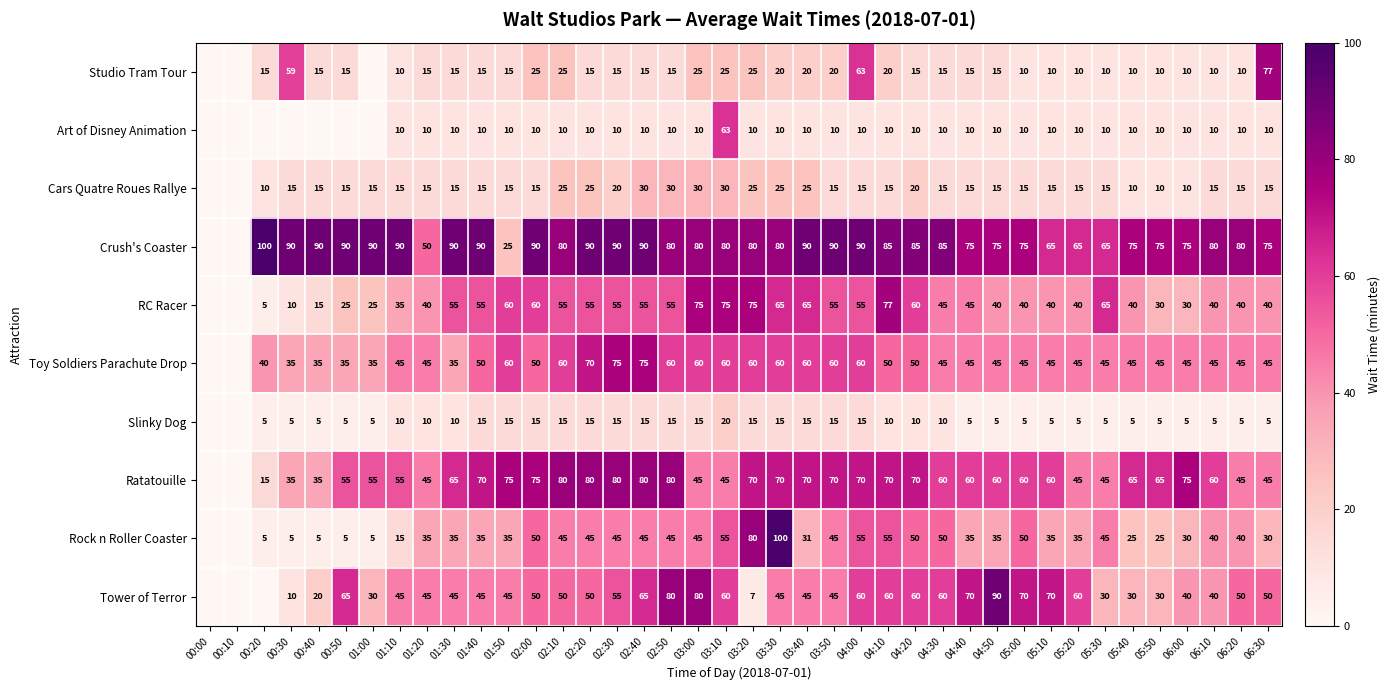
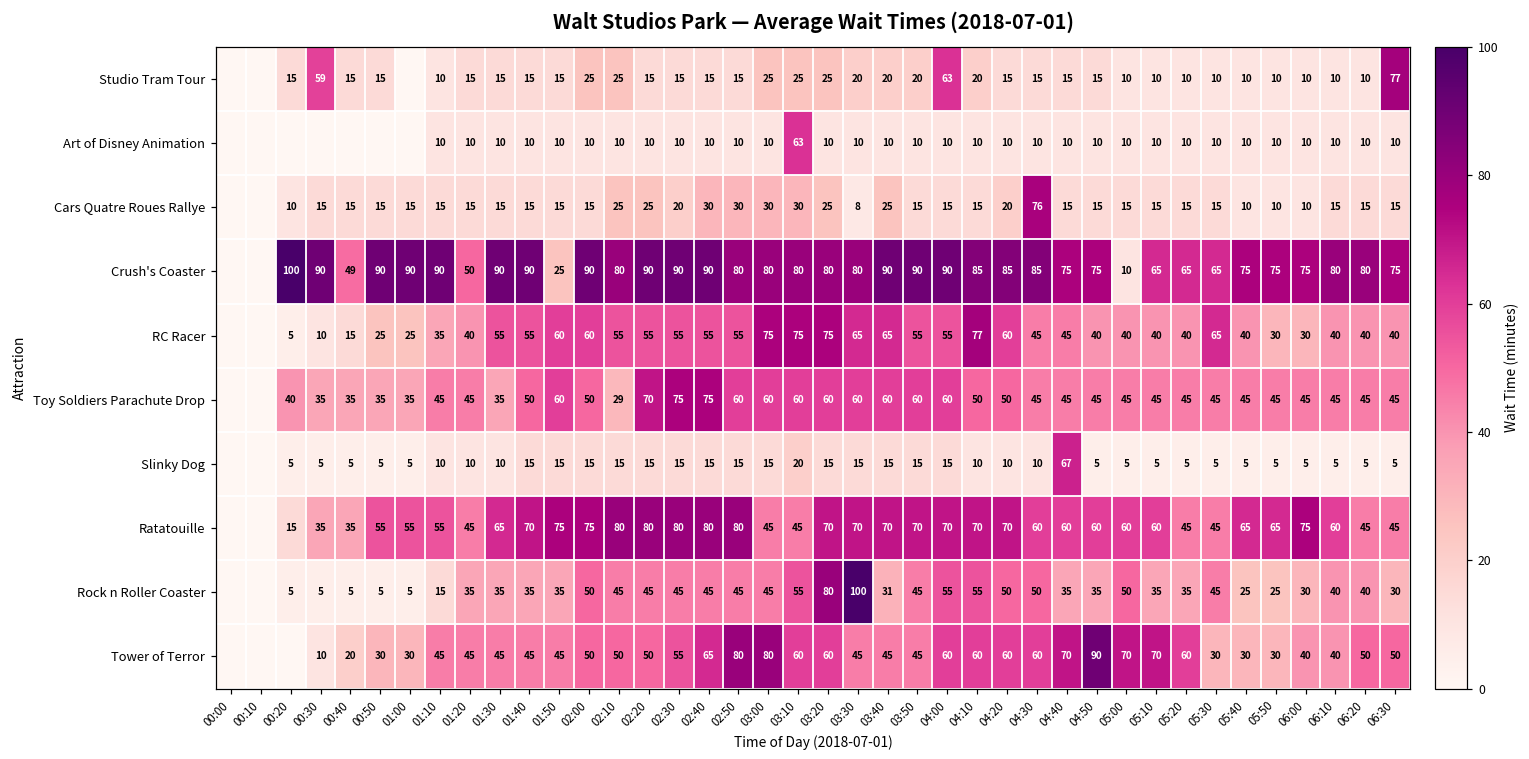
  {
    "Cars Quatre Roues Rallye": {
      "00:20": 10,
      "00:30": 15,
      "00:40": 15,
      "00:50": 15,
      "01:00": 15,
      "01:10": 15,
      "01:20": 15,
      "01:30": 15,
      "01:40": 15,
      "01:50": 15,
      "02:00": 15,
      "02:10": 25,
      "02:20": 25,
      "02:30": 20,
      "02:40": 30,
      "02:50": 30,
      "03:00": 30,
      "03:10": 30,
      "03:20": 25,
-     "03:30": 25,
+     "03:30": 8,
      "03:40": 25,
      "03:50": 15,
      "04:00": 15,
      "04:10": 15,
      "04:20": 20,
-     "04:30": 15,
+     "04:30": 76,
      "04:40": 15,
      "04:50": 15,
      "05:00": 15,
      "05:10": 15,
      "05:20": 15,
      "05:30": 15,
      "05:40": 10,
      "05:50": 10,
      "06:00": 10,
      "06:10": 15,
      "06:20": 15,
      "06:30": 15
    },
    "Crush's Coaster": {
      "00:20": 100,
      "00:30": 90,
-     "00:40": 90,
+     "00:40": 49,
      "00:50": 90,
      "01:00": 90,
      "01:10": 90,
      "01:20": 50,
      "01:30": 90,
      "01:40": 90,
      "01:50": 25,
      "02:00": 90,
      "02:10": 80,
      "02:20": 90,
      "02:30": 90,
      "02:40": 90,
      "02:50": 80,
      "03:00": 80,
      "03:10": 80,
      "03:20": 80,
      "03:30": 80,
      "03:40": 90,
      "03:50": 90,
      "04:00": 90,
      "04:10": 85,
      "04:20": 85,
      "04:30": 85,
      "04:40": 75,
      "04:50": 75,
-     "05:00": 75,
+     "05:00": 10,
      "05:10": 65,
      "05:20": 65,
      "05:30": 65,
      "05:40": 75,
      "05:50": 75,
      "06:00": 75,
      "06:10": 80,
      "06:20": 80,
      "06:30": 75
    },
    "Toy Soldiers Parachute Drop": {
      "00:20": 40,
      "00:30": 35,
      "00:40": 35,
      "00:50": 35,
      "01:00": 35,
      "01:10": 45,
      "01:20": 45,
      "01:30": 35,
      "01:40": 50,
      "01:50": 60,
      "02:00": 50,
-     "02:10": 60,
+     "02:10": 29,
      "02:20": 70,
      "02:30": 75,
      "02:40": 75,
      "02:50": 60,
      "03:00": 60,
      "03:10": 60,
      "03:20": 60,
      "03:30": 60,
      "03:40": 60,
      "03:50": 60,
      "04:00": 60,
      "04:10": 50,
      "04:20": 50,
      "04:30": 45,
      "04:40": 45,
      "04:50": 45,
      "05:00": 45,
      "05:10": 45,
      "05:20": 45,
      "05:30": 45,
      "05:40": 45,
      "05:50": 45,
      "06:00": 45,
      "06:10": 45,
      "06:20": 45,
      "06:30": 45
    },
    "Slinky Dog": {
      "00:20": 5,
      "00:30": 5,
      "00:40": 5,
      "00:50": 5,
      "01:00": 5,
      "01:10": 10,
      "01:20": 10,
      "01:30": 10,
      "01:40": 15,
      "01:50": 15,
      "02:00": 15,
      "02:10": 15,
      "02:20": 15,
      "02:30": 15,
      "02:40": 15,
      "02:50": 15,
      "03:00": 15,
      "03:10": 20,
      "03:20": 15,
      "03:30": 15,
      "03:40": 15,
      "03:50": 15,
      "04:00": 15,
      "04:10": 10,
      "04:20": 10,
      "04:30": 10,
-     "04:40": 5,
+     "04:40": 67,
      "04:50": 5,
      "05:00": 5,
      "05:10": 5,
      "05:20": 5,
      "05:30": 5,
      "05:40": 5,
      "05:50": 5,
      "06:00": 5,
      "06:10": 5,
      "06:20": 5,
      "06:30": 5
    },
    "Tower of Terror": {
      "00:30": 10,
      "00:40": 20,
-     "00:50": 65,
+     "00:50": 30,
      "01:00": 30,
      "01:10": 45,
      "01:20": 45,
      "01:30": 45,
      "01:40": 45,
      "01:50": 45,
      "02:00": 50,
      "02:10": 50,
      "02:20": 50,
      "02:30": 55,
      "02:40": 65,
      "02:50": 80,
      "03:00": 80,
      "03:10": 60,
-     "03:20": 7,
+     "03:20": 60,
      "03:30": 45,
      "03:40": 45,
      "03:50": 45,
      "04:00": 60,
      "04:10": 60,
      "04:20": 60,
      "04:30": 60,
      "04:40": 70,
      "04:50": 90,
      "05:00": 70,
      "05:10": 70,
      "05:20": 60,
      "05:30": 30,
      "05:40": 30,
      "05:50": 30,
      "06:00": 40,
      "06:10": 40,
      "06:20": 50,
      "06:30": 50
    }
  }
